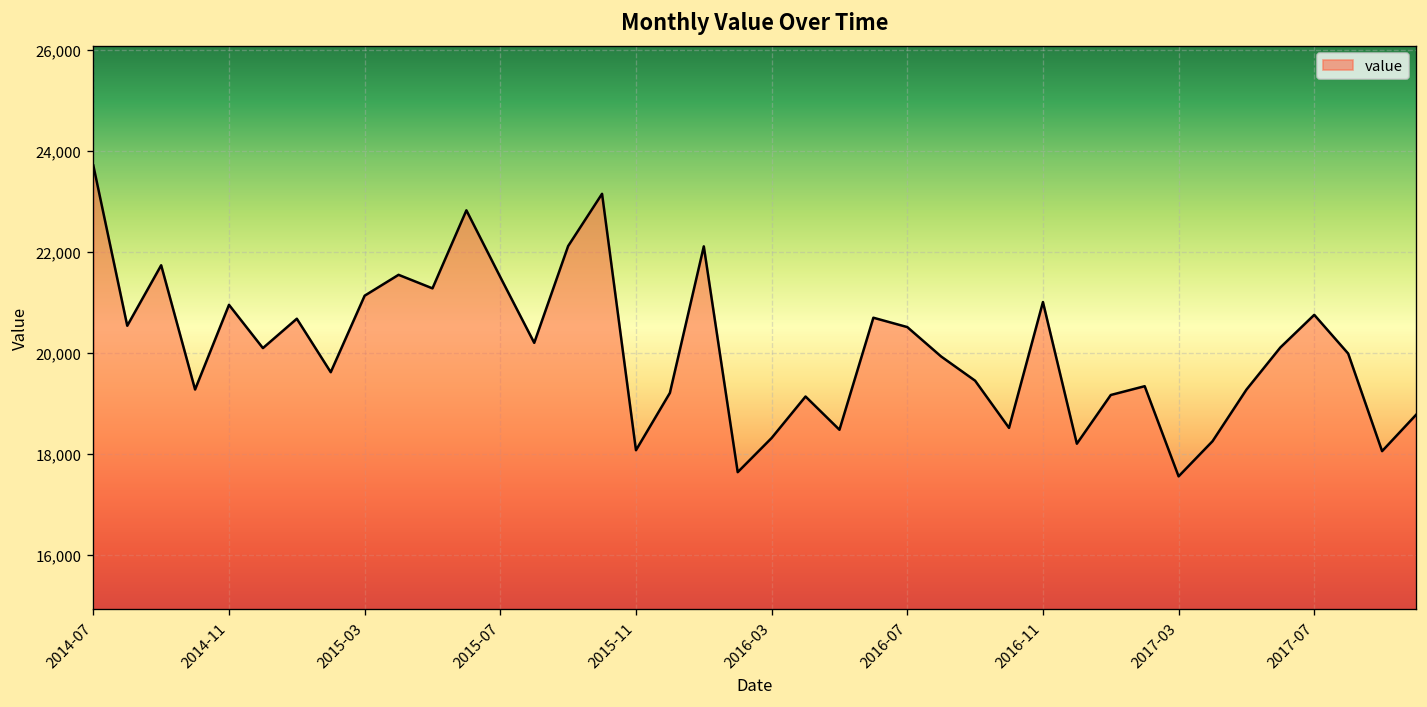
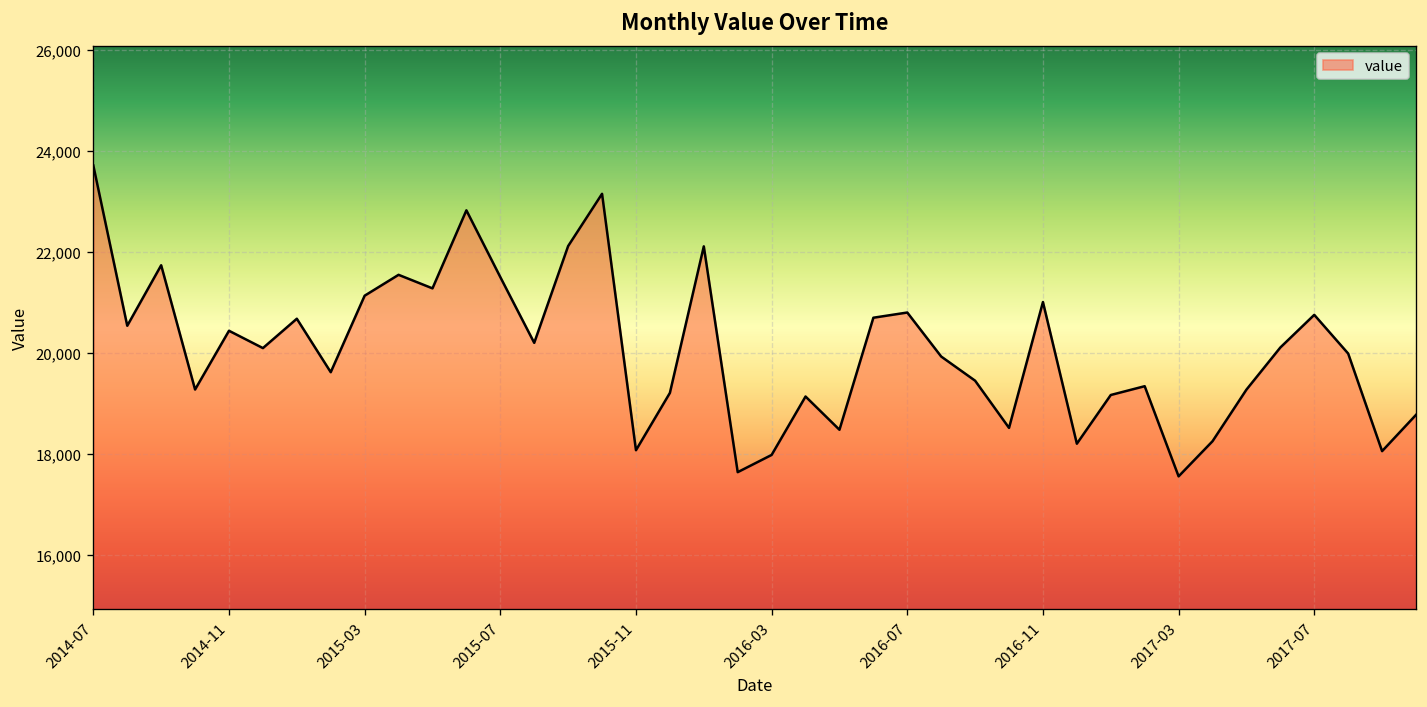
  {
    "2014-07": "23,700",
-   "2014-11": "21,000",
+   "2014-11": "20,400",
    "2015-03": "21,100",
    "2015-07": "21,500",
    "2015-11": "18,100",
-   "2016-03": "18,300",
-   "2016-07": "20,500",
+   "2016-03": "18,000",
+   "2016-07": "20,800",
    "2016-11": "21,000",
    "2017-03": "17,600",
    "2017-07": "20,800"
  }
